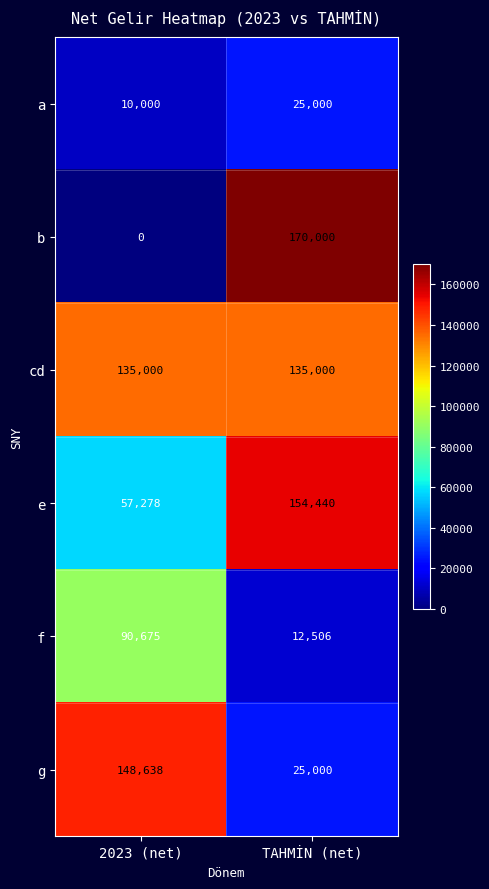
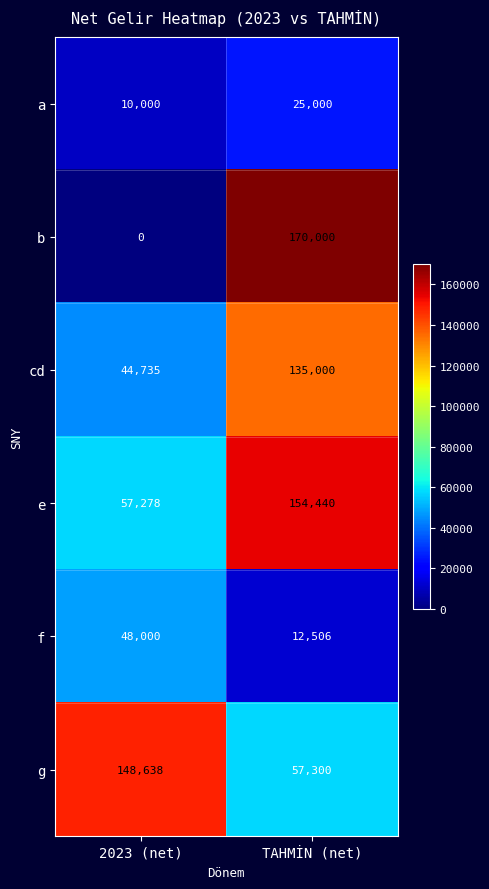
  {
    "a": {
      "2023 (net)": "10,000",
      "TAHMİN (net)": "25,000"
    },
    "b": {
      "2023 (net)": "0",
      "TAHMİN (net)": "170,000"
    },
    "cd": {
-     "2023 (net)": "135,000",
+     "2023 (net)": "44,735",
      "TAHMİN (net)": "135,000"
    },
    "e": {
      "2023 (net)": "57,278",
      "TAHMİN (net)": "154,440"
    },
    "f": {
-     "2023 (net)": "90,675",
+     "2023 (net)": "48,000",
      "TAHMİN (net)": "12,506"
    },
    "g": {
      "2023 (net)": "148,638",
-     "TAHMİN (net)": "25,000"
+     "TAHMİN (net)": "57,300"
    }
  }
